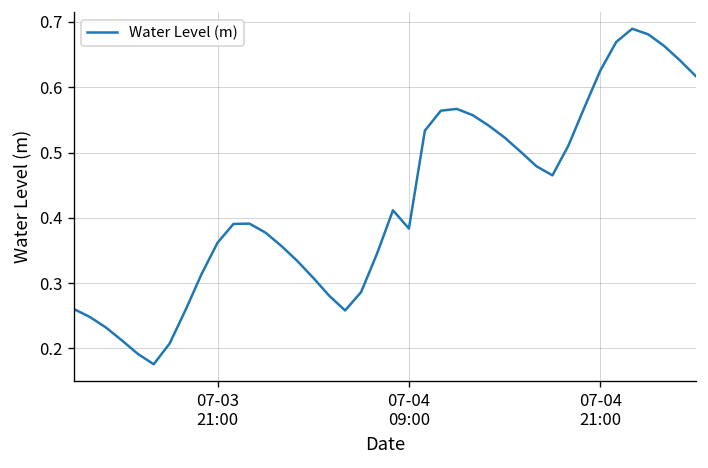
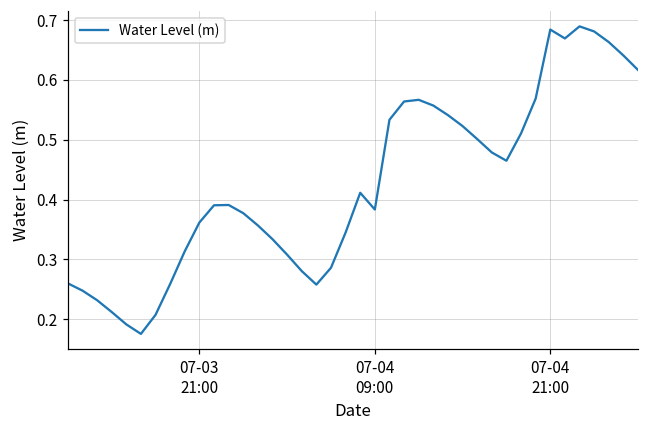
  {
    "07-03 21:00": 0.36,
    "07-04 09:00": 0.38,
-   "07-04 21:00": 0.63
+   "07-04 21:00": 0.68
  }
